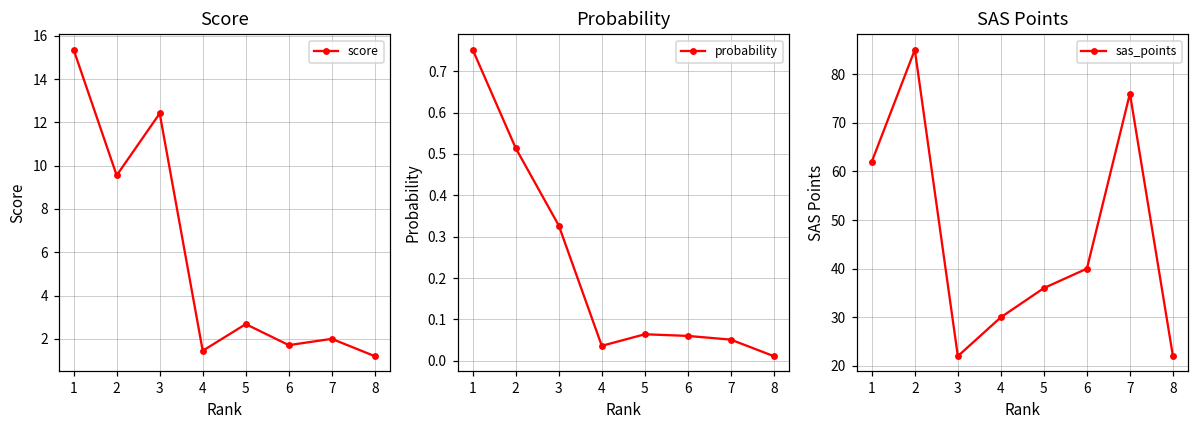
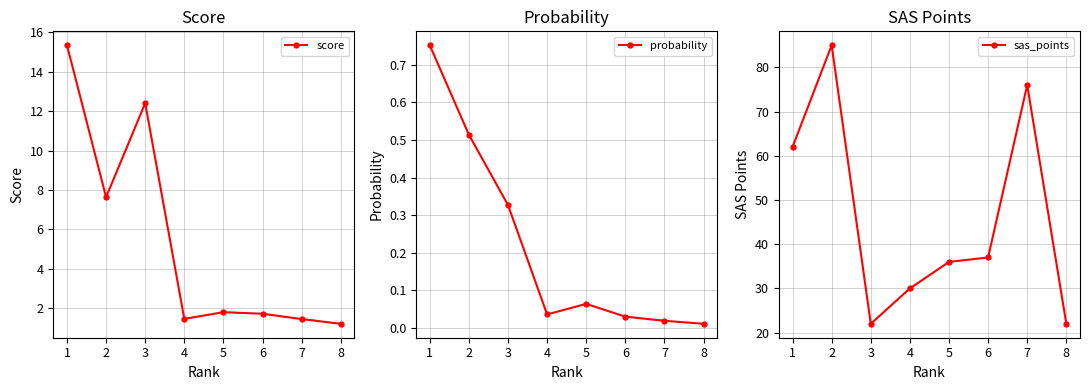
  {
    "Score": {
      "1": 15.4,
-     "2": 9.6,
+     "2": 7.6,
      "3": 12.4,
      "4": 1.5,
-     "5": 2.7,
+     "5": 1.8,
      "6": 1.7,
-     "7": 2.0,
+     "7": 1.4,
      "8": 1.2
    },
    "Probability": {
      "1": 0.75,
      "2": 0.51,
      "3": 0.33,
      "4": 0.04,
      "5": 0.06,
-     "6": 0.06,
-     "7": 0.05,
+     "6": 0.03,
+     "7": 0.02,
      "8": 0.01
    },
    "SAS Points": {
      "1": 62,
      "2": 85,
      "3": 22,
      "4": 30,
      "5": 36,
-     "6": 40,
+     "6": 37,
      "7": 76,
      "8": 22
    }
  }
